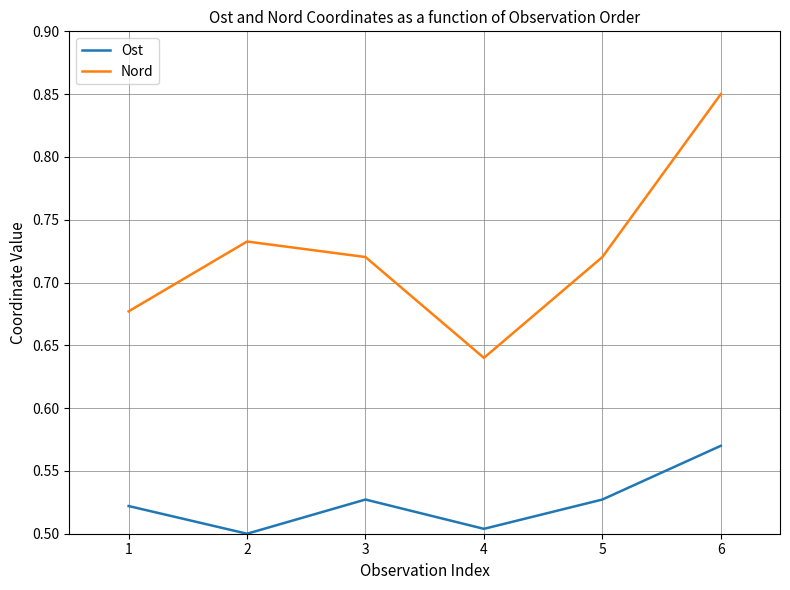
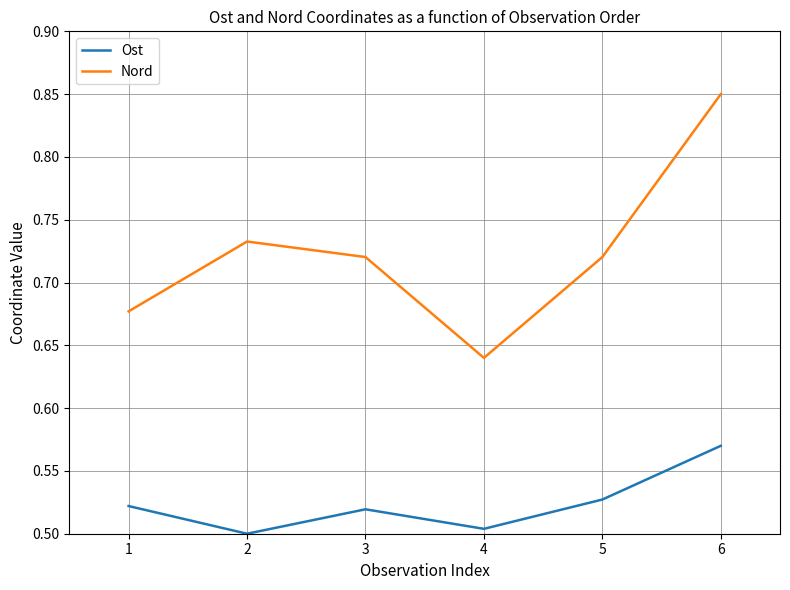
  {
    "Ost": {
      "1": 0.522,
      "2": 0.500,
-     "3": 0.527,
+     "3": 0.519,
      "4": 0.504,
      "5": 0.527,
      "6": 0.570
    },
    "Nord": {
      "1": 0.677,
      "2": 0.733,
      "3": 0.720,
      "4": 0.640,
      "5": 0.720,
      "6": 0.850
    }
  }
